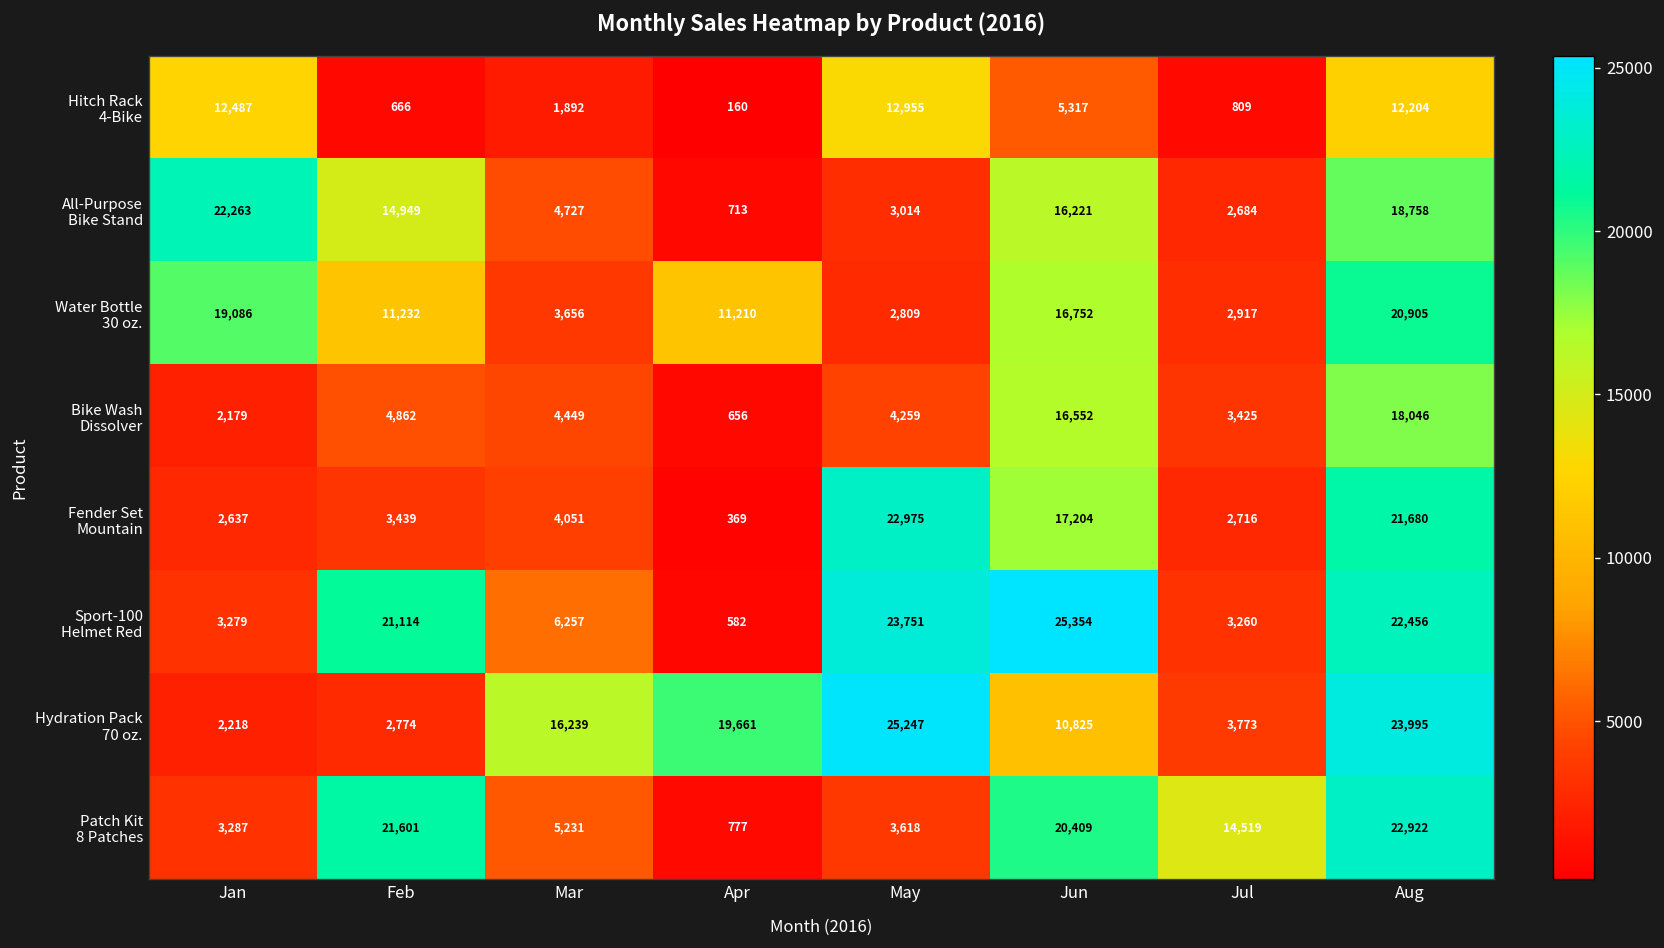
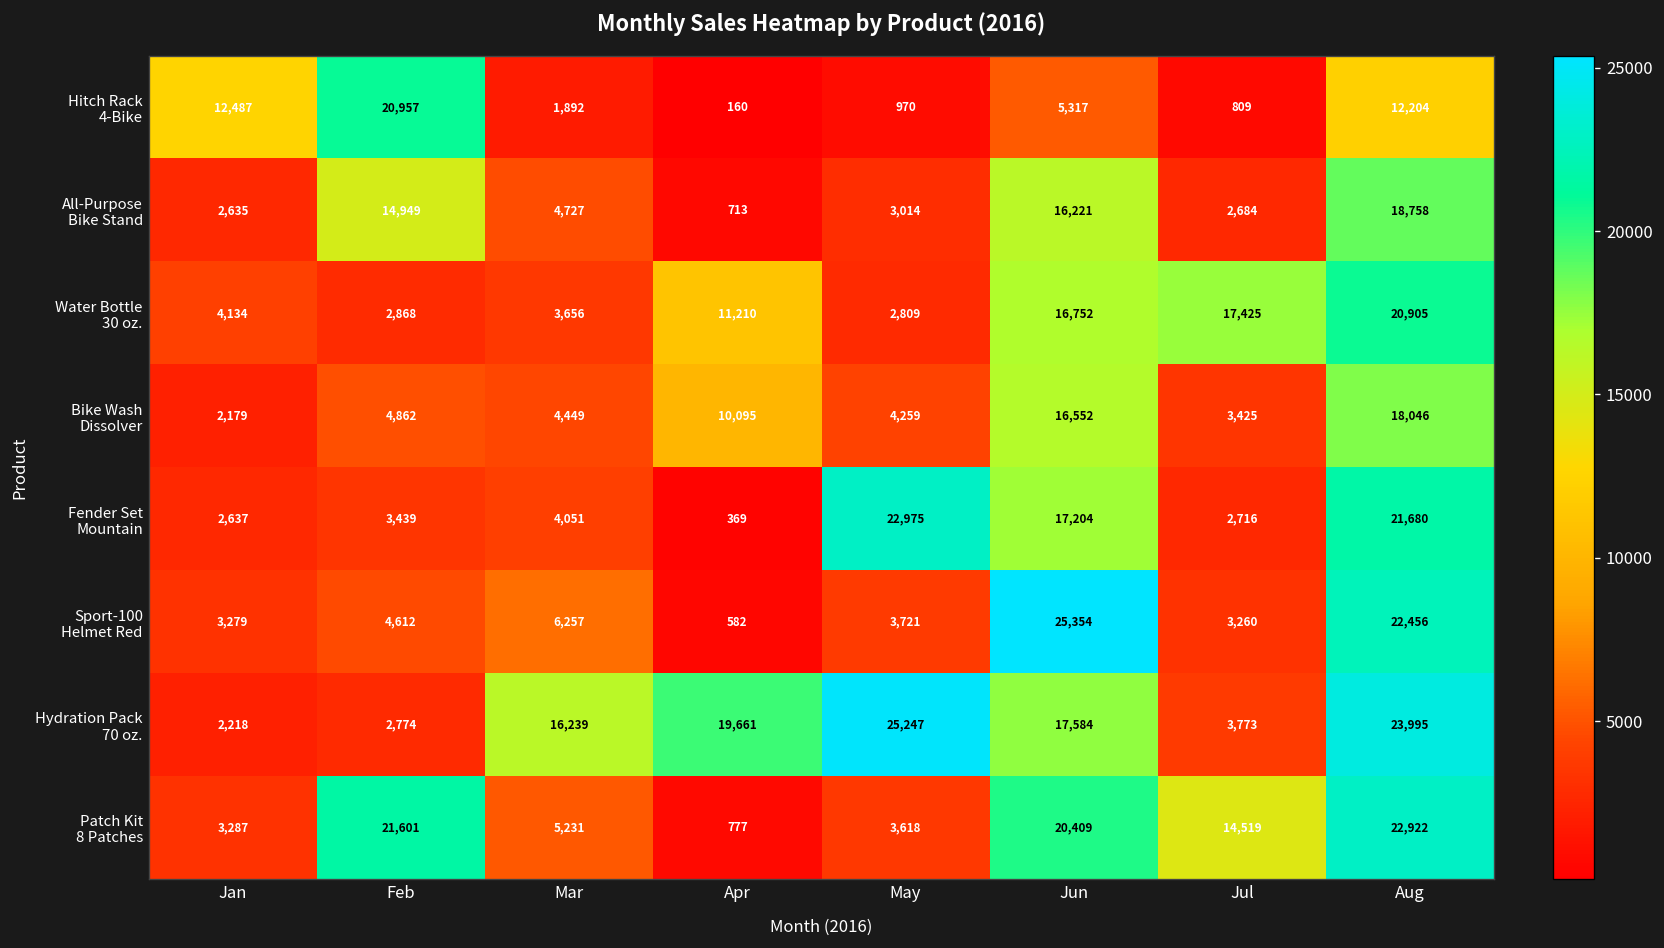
  {
    "Hitch Rack 4-Bike": {
      "Jan": "12,487",
-     "Feb": "666",
+     "Feb": "20,957",
      "Mar": "1,892",
      "Apr": "160",
-     "May": "12,955",
+     "May": "970",
      "Jun": "5,317",
      "Jul": "809",
      "Aug": "12,204"
    },
    "All-Purpose Bike Stand": {
-     "Jan": "22,263",
+     "Jan": "2,635",
      "Feb": "14,949",
      "Mar": "4,727",
      "Apr": "713",
      "May": "3,014",
      "Jun": "16,221",
      "Jul": "2,684",
      "Aug": "18,758"
    },
    "Water Bottle 30 oz.": {
-     "Jan": "19,086",
-     "Feb": "11,232",
+     "Jan": "4,134",
+     "Feb": "2,868",
      "Mar": "3,656",
      "Apr": "11,210",
      "May": "2,809",
      "Jun": "16,752",
-     "Jul": "2,917",
+     "Jul": "17,425",
      "Aug": "20,905"
    },
    "Bike Wash Dissolver": {
      "Jan": "2,179",
      "Feb": "4,862",
      "Mar": "4,449",
-     "Apr": "656",
+     "Apr": "10,095",
      "May": "4,259",
      "Jun": "16,552",
      "Jul": "3,425",
      "Aug": "18,046"
    },
    "Fender Set Mountain": {
      "Jan": "2,637",
      "Feb": "3,439",
      "Mar": "4,051",
      "Apr": "369",
      "May": "22,975",
      "Jun": "17,204",
      "Jul": "2,716",
      "Aug": "21,680"
    },
    "Sport-100 Helmet Red": {
      "Jan": "3,279",
-     "Feb": "21,114",
+     "Feb": "4,612",
      "Mar": "6,257",
      "Apr": "582",
-     "May": "23,751",
+     "May": "3,721",
      "Jun": "25,354",
      "Jul": "3,260",
      "Aug": "22,456"
    },
    "Hydration Pack 70 oz.": {
      "Jan": "2,218",
      "Feb": "2,774",
      "Mar": "16,239",
      "Apr": "19,661",
      "May": "25,247",
-     "Jun": "10,825",
+     "Jun": "17,584",
      "Jul": "3,773",
      "Aug": "23,995"
    },
    "Patch Kit 8 Patches": {
      "Jan": "3,287",
      "Feb": "21,601",
      "Mar": "5,231",
      "Apr": "777",
      "May": "3,618",
      "Jun": "20,409",
      "Jul": "14,519",
      "Aug": "22,922"
    }
  }
